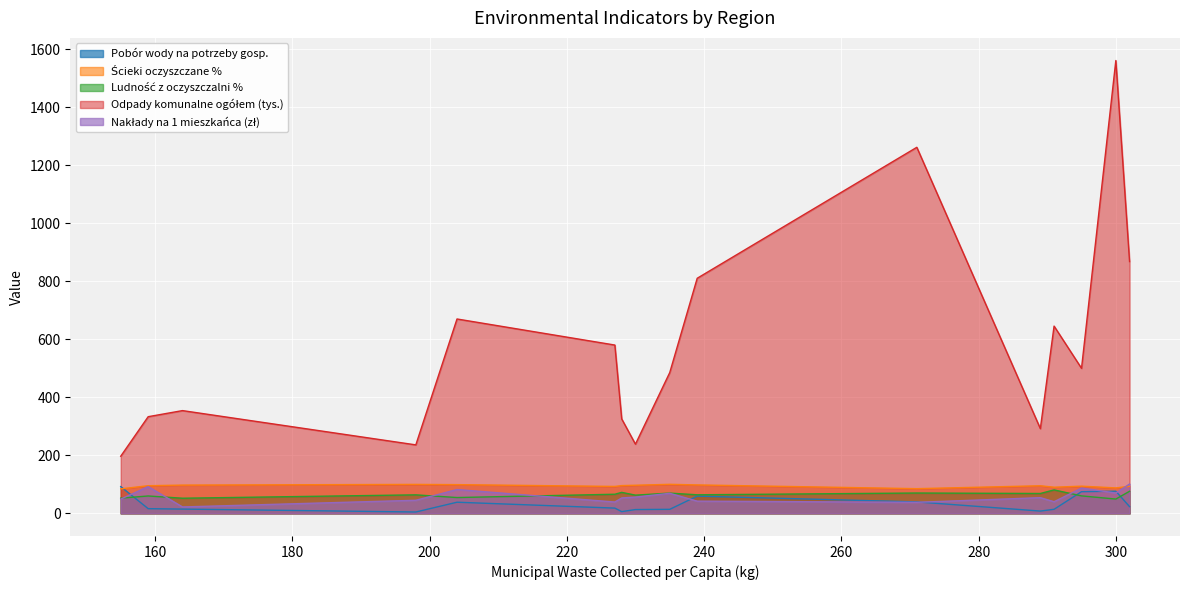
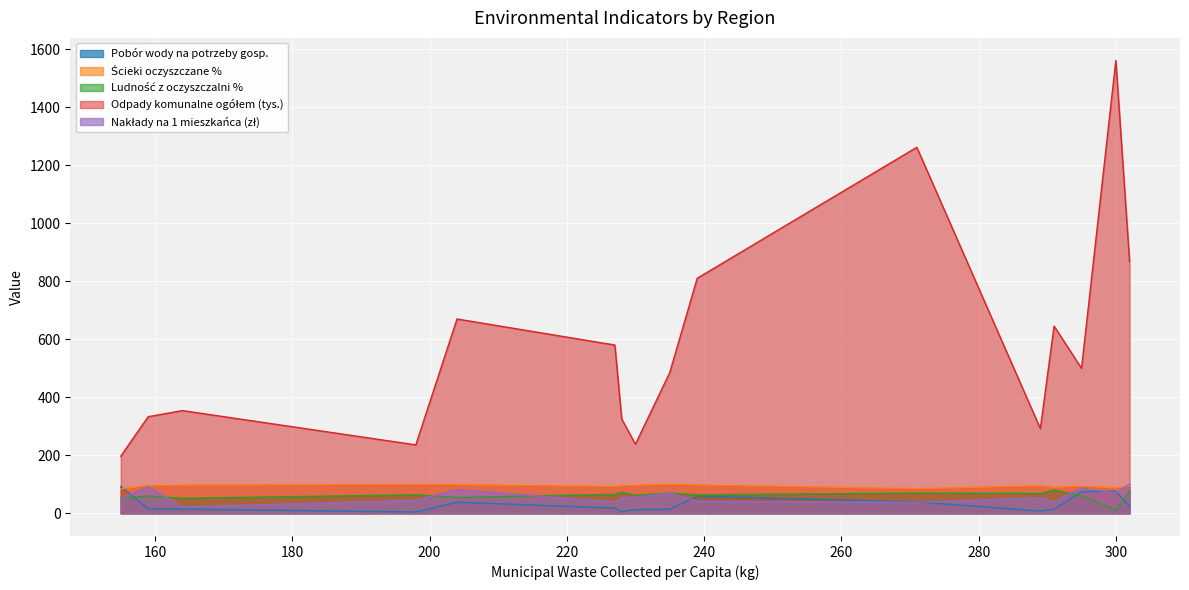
  {
    "Ścieki oczyszczane %": {
      "300": 90
    },
    "Ludność z oczyszczalni %": {
-     "300": 50
+     "300": 10
    },
    "Odpady komunalne ogółem (tys.)": {
      "300": 1560
    }
  }
